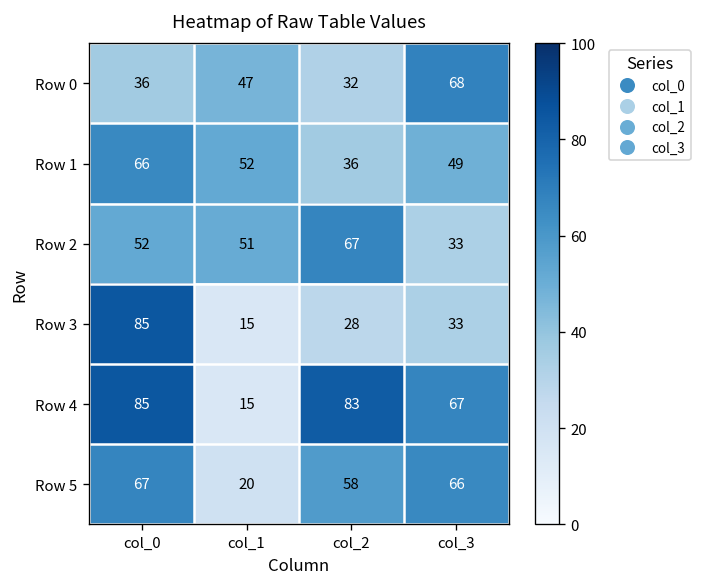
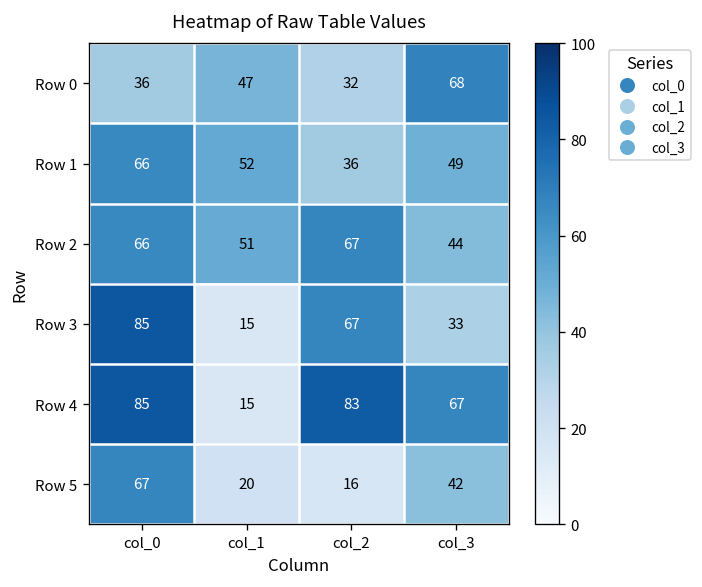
  {
    "Row 0": {
      "col_0": 36,
      "col_1": 47,
      "col_2": 32,
      "col_3": 68
    },
    "Row 1": {
      "col_0": 66,
      "col_1": 52,
      "col_2": 36,
      "col_3": 49
    },
    "Row 2": {
-     "col_0": 52,
+     "col_0": 66,
      "col_1": 51,
      "col_2": 67,
-     "col_3": 33
+     "col_3": 44
    },
    "Row 3": {
      "col_0": 85,
      "col_1": 15,
-     "col_2": 28,
+     "col_2": 67,
      "col_3": 33
    },
    "Row 4": {
      "col_0": 85,
      "col_1": 15,
      "col_2": 83,
      "col_3": 67
    },
    "Row 5": {
      "col_0": 67,
      "col_1": 20,
-     "col_2": 58,
-     "col_3": 66
+     "col_2": 16,
+     "col_3": 42
    }
  }
